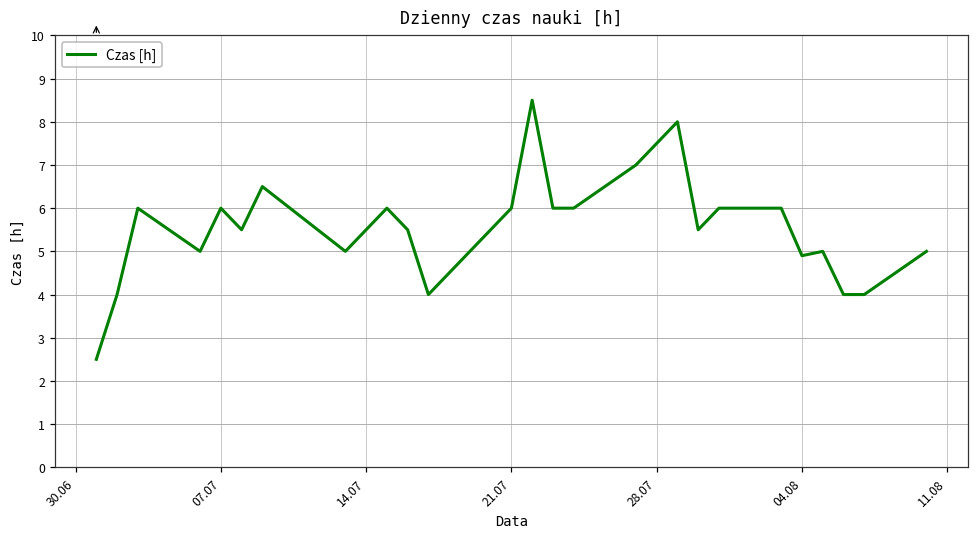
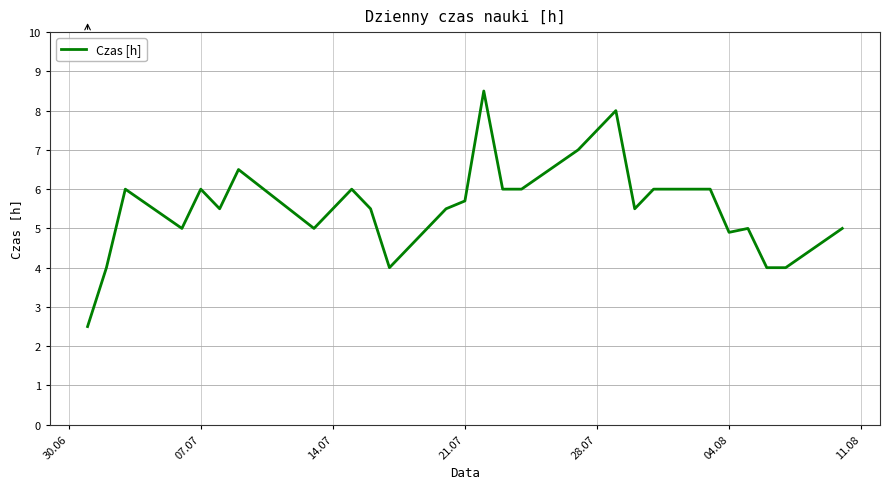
  {
    "07.07": 6.0,
    "14.07": 5.5,
-   "21.07": 6.0,
+   "21.07": 5.7,
    "04.08": 4.9
  }
